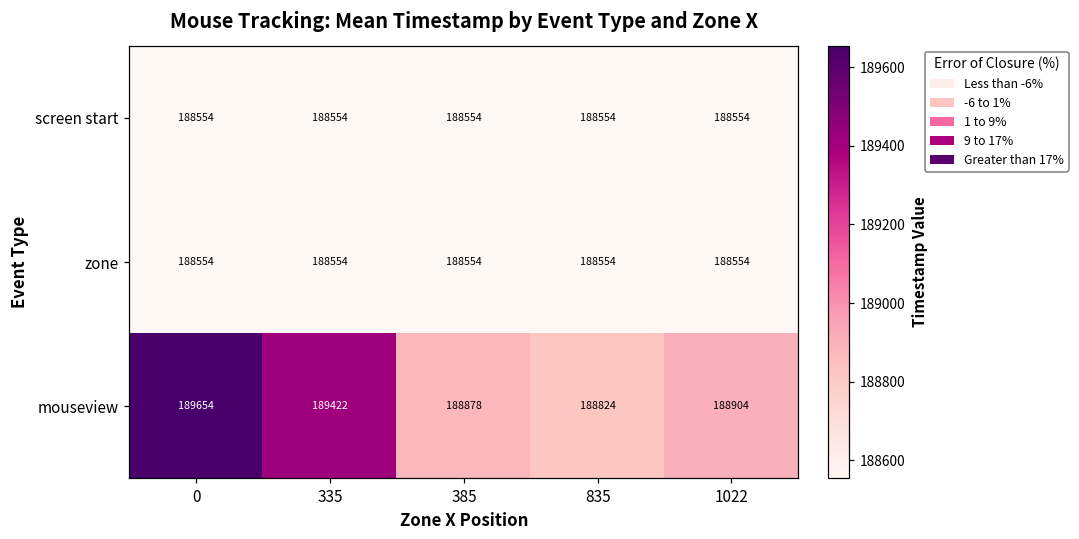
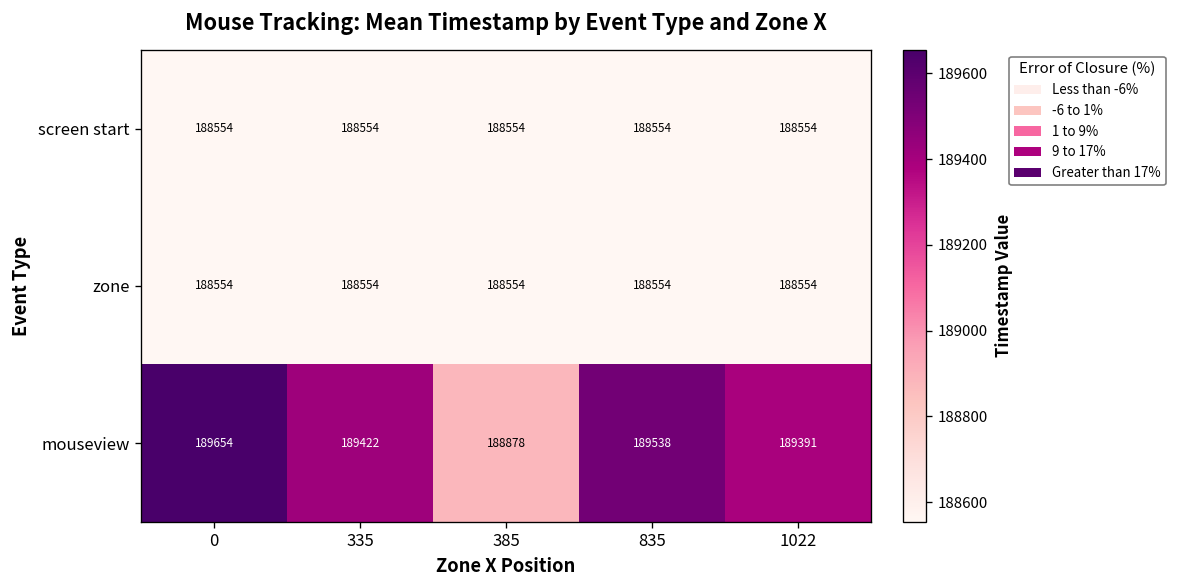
  {
    "screen start": {
      "0": 188554,
      "335": 188554,
      "385": 188554,
      "835": 188554,
      "1022": 188554
    },
    "zone": {
      "0": 188554,
      "335": 188554,
      "385": 188554,
      "835": 188554,
      "1022": 188554
    },
    "mouseview": {
      "0": 189654,
      "335": 189422,
      "385": 188878,
-     "835": 188824,
-     "1022": 188904
+     "835": 189538,
+     "1022": 189391
    }
  }
